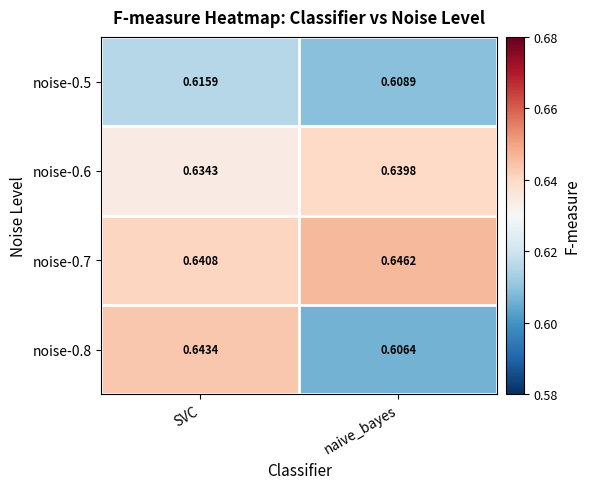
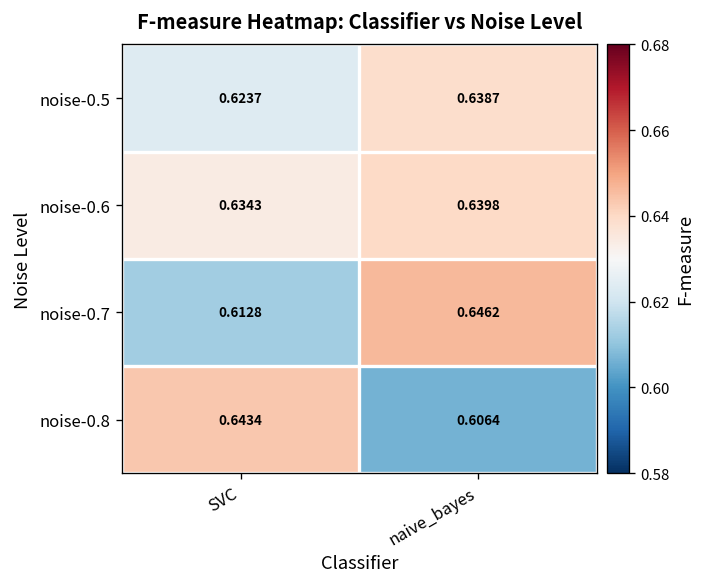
  {
    "noise-0.5": {
-     "SVC": 0.6159,
-     "naive_bayes": 0.6089
+     "SVC": 0.6237,
+     "naive_bayes": 0.6387
    },
    "noise-0.6": {
      "SVC": 0.6343,
      "naive_bayes": 0.6398
    },
    "noise-0.7": {
-     "SVC": 0.6408,
+     "SVC": 0.6128,
      "naive_bayes": 0.6462
    },
    "noise-0.8": {
      "SVC": 0.6434,
      "naive_bayes": 0.6064
    }
  }
